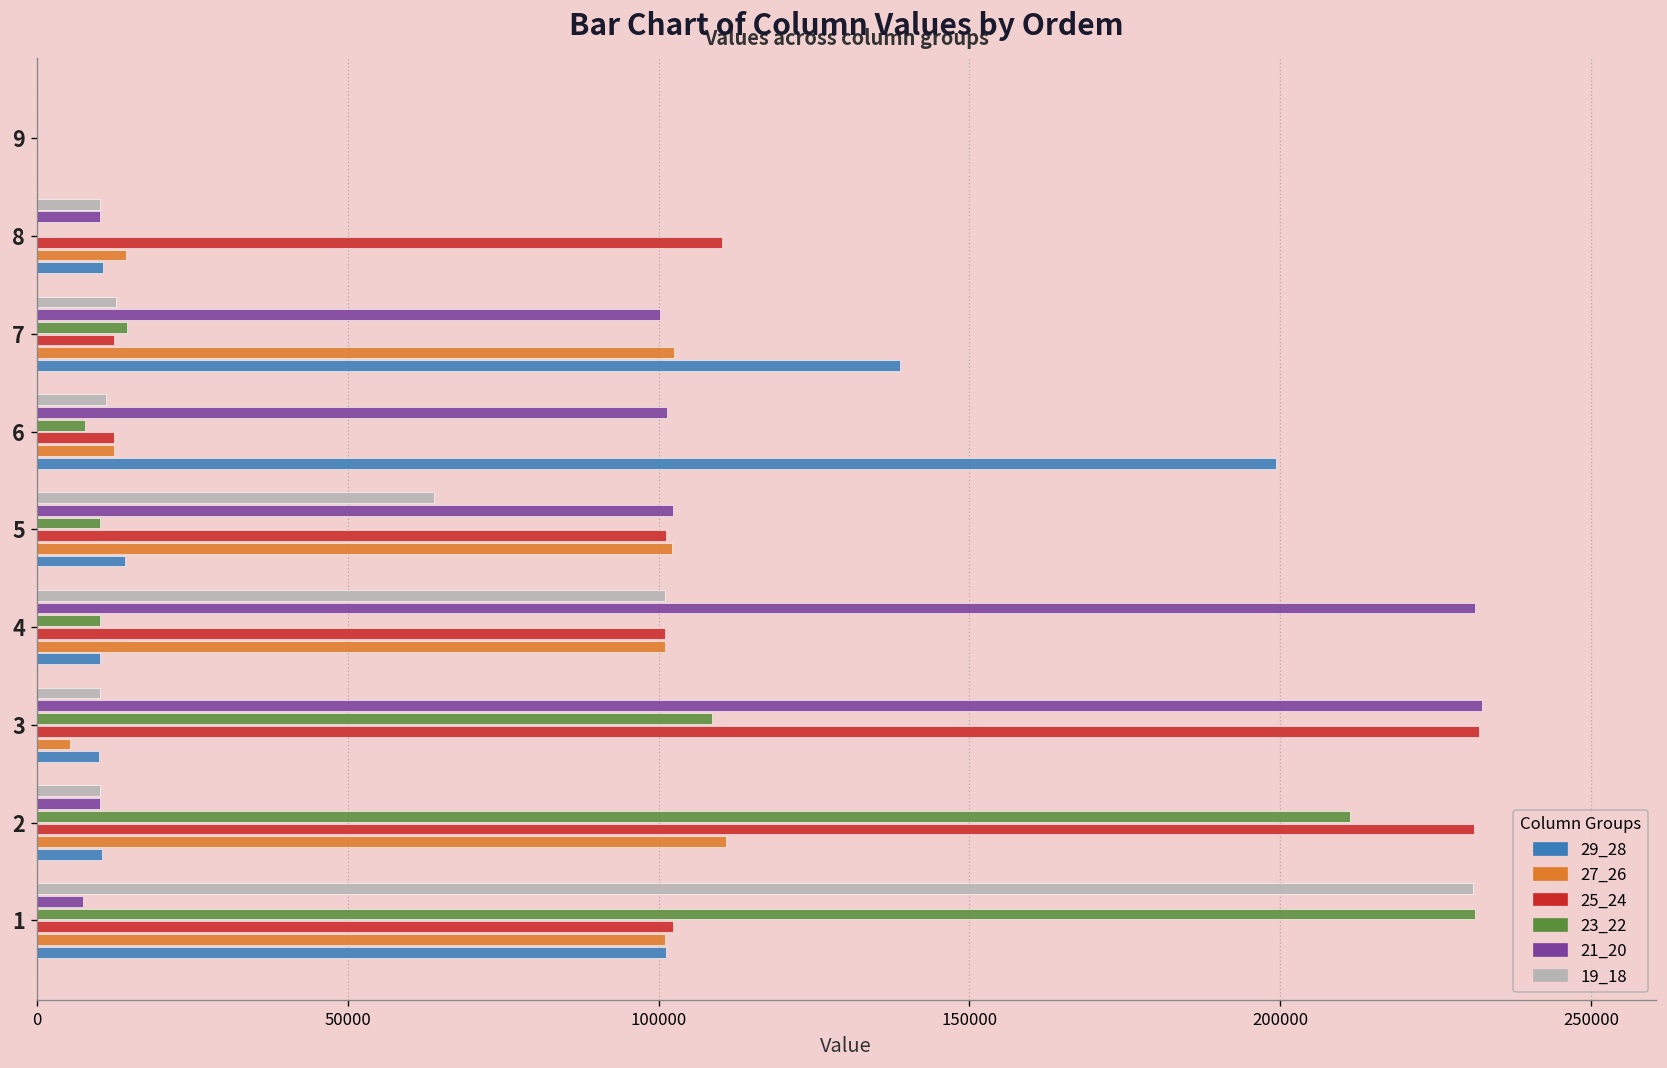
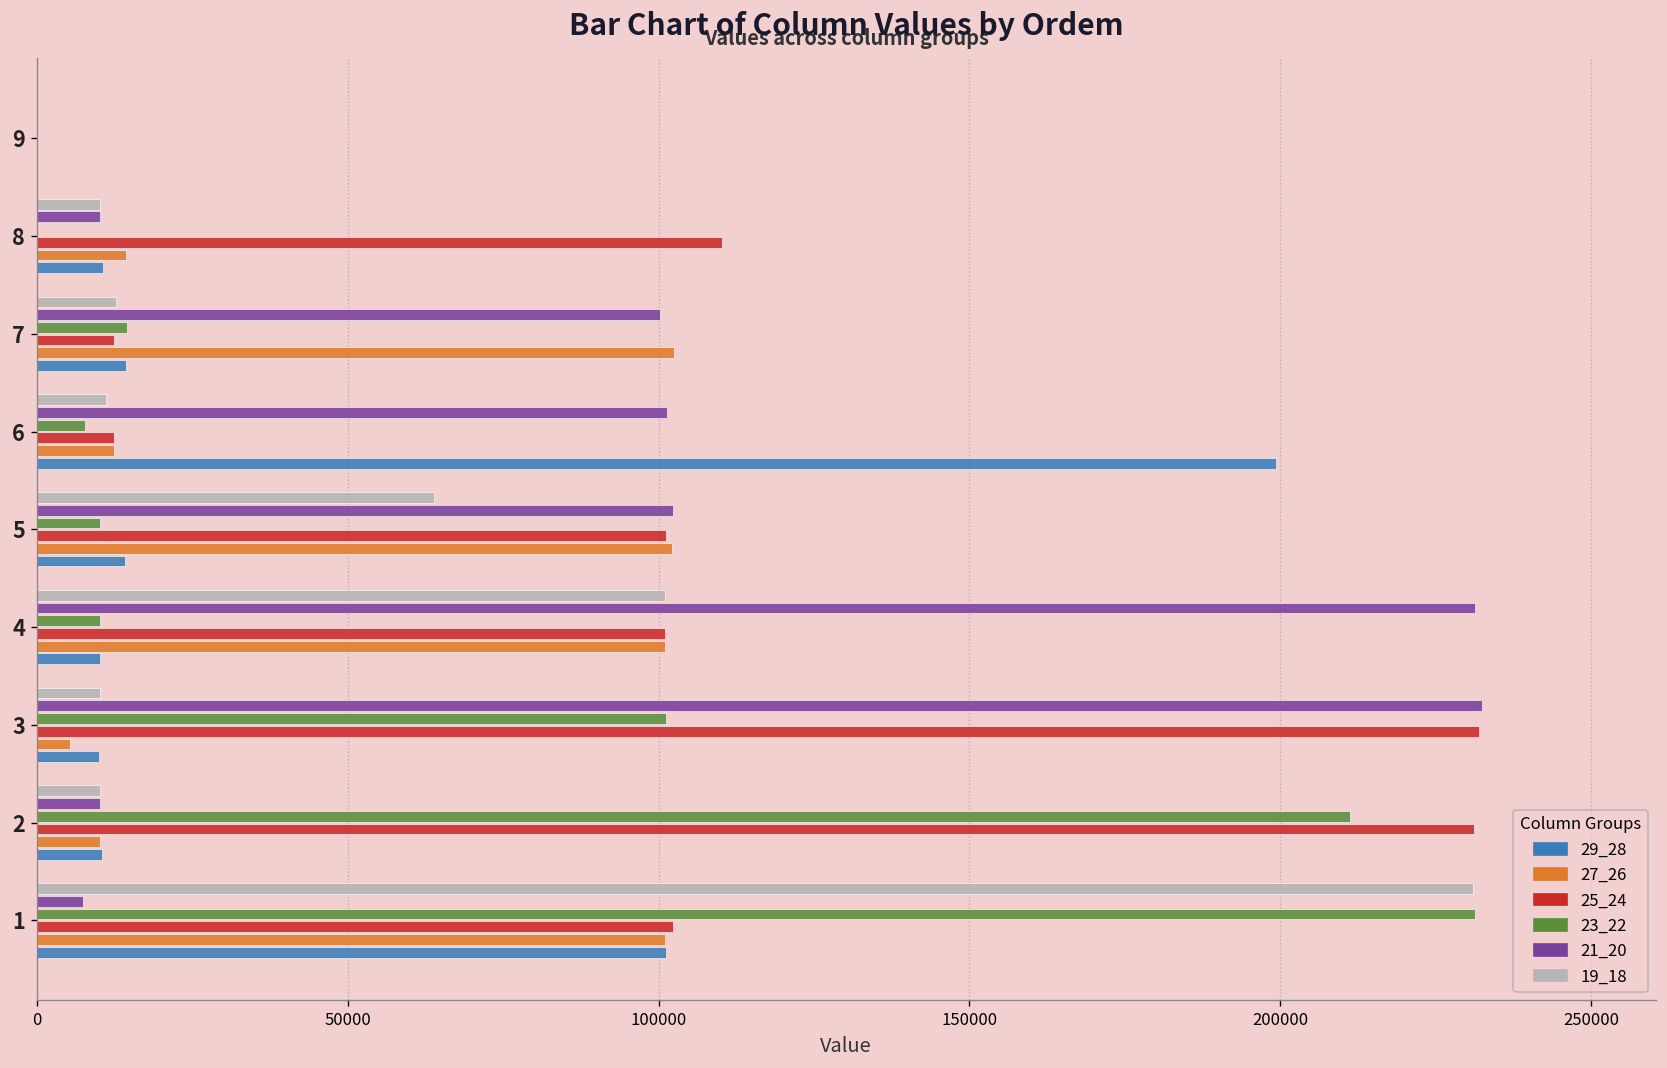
  {
    "29_28": {
      "8": 11000,
-     "7": 139000,
+     "7": 14000,
      "6": 199000,
      "5": 14000,
      "4": 10000,
      "3": 10000,
      "2": 11000,
      "1": 101000
    },
    "27_26": {
      "8": 14000,
      "7": 102000,
      "6": 13000,
      "5": 102000,
      "4": 101000,
      "3": 5000,
-     "2": 111000,
+     "2": 10000,
      "1": 101000
    },
    "25_24": {
      "8": 110000,
      "7": 13000,
      "6": 13000,
      "5": 101000,
      "4": 101000,
      "3": 232000,
      "2": 231000,
      "1": 102000
    },
    "23_22": {
      "7": 15000,
      "6": 8000,
      "5": 10000,
      "4": 10000,
-     "3": 109000,
+     "3": 101000,
      "2": 211000,
      "1": 231000
    },
    "21_20": {
      "8": 10000,
      "7": 100000,
      "6": 101000,
      "5": 102000,
      "4": 231000,
      "3": 232000,
      "2": 10000,
      "1": 8000
    },
    "19_18": {
      "8": 10000,
      "7": 13000,
      "6": 11000,
      "5": 64000,
      "4": 101000,
      "3": 10000,
      "2": 10000,
      "1": 231000
    }
  }
